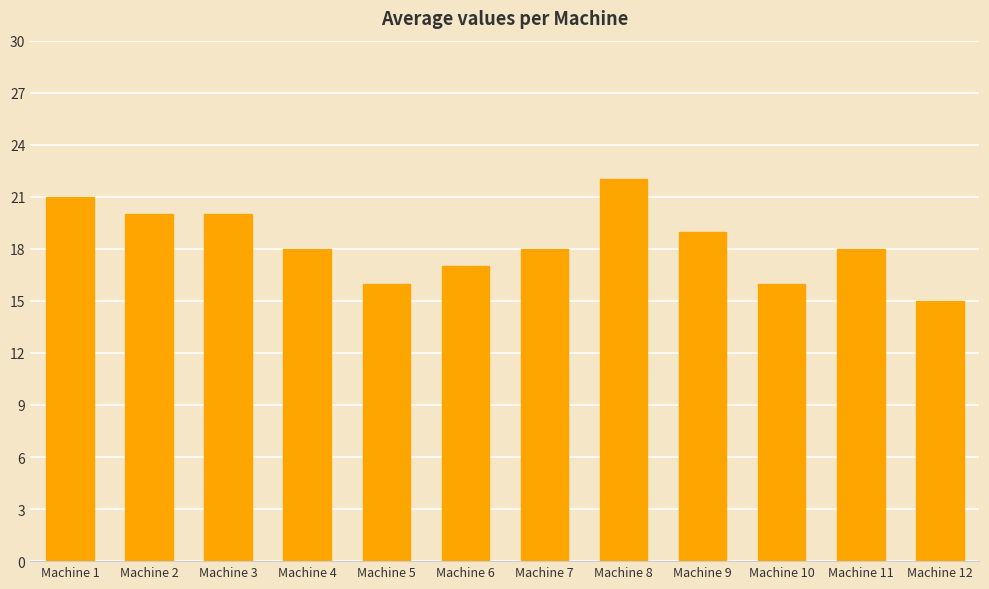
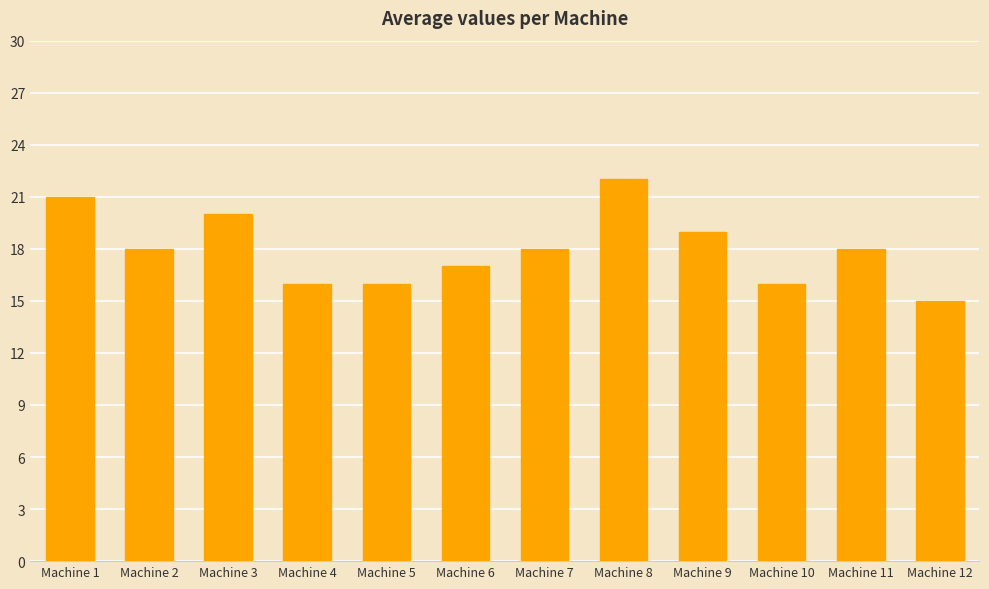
  {
    "Machine 1": 21,
-   "Machine 2": 20,
+   "Machine 2": 18,
    "Machine 3": 20,
-   "Machine 4": 18,
+   "Machine 4": 16,
    "Machine 5": 16,
    "Machine 6": 17,
    "Machine 7": 18,
    "Machine 8": 22,
    "Machine 9": 19,
    "Machine 10": 16,
    "Machine 11": 18,
    "Machine 12": 15
  }
